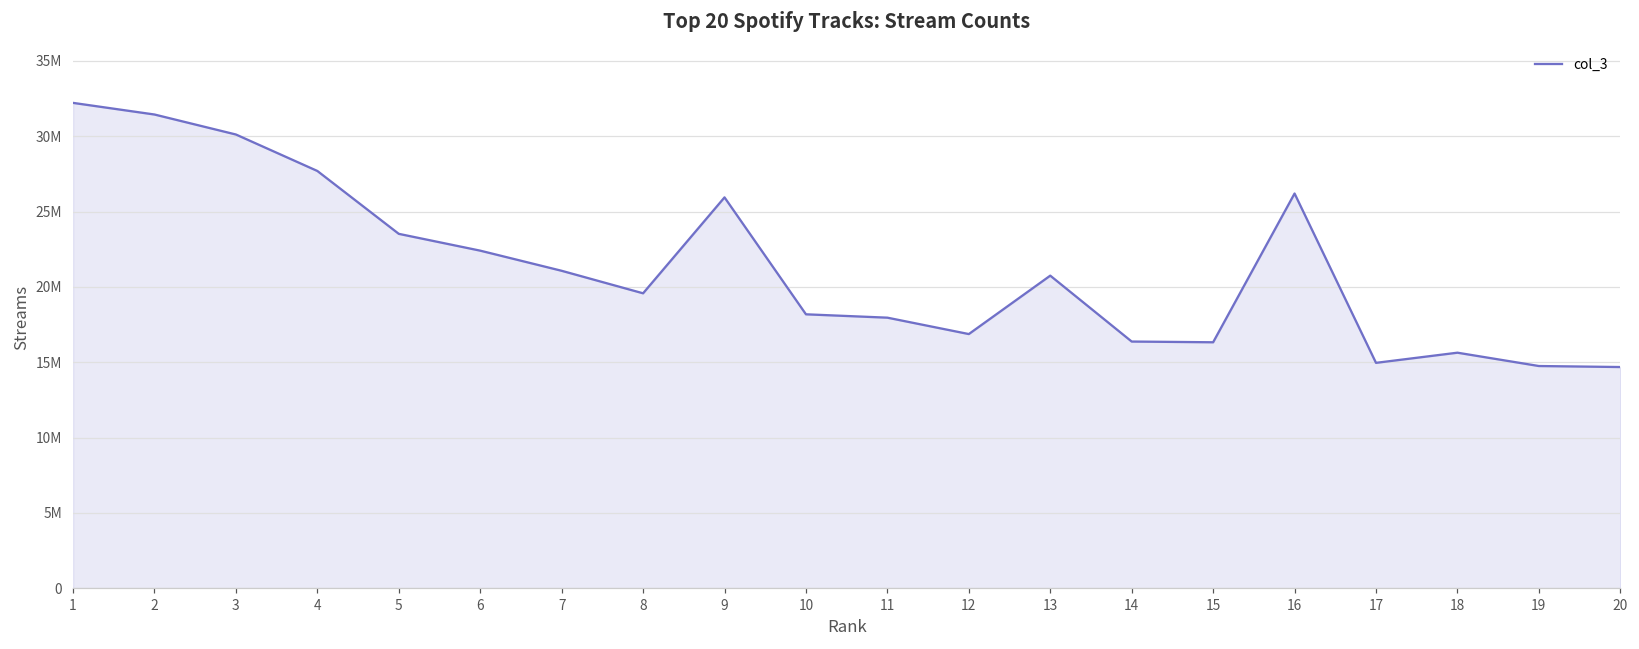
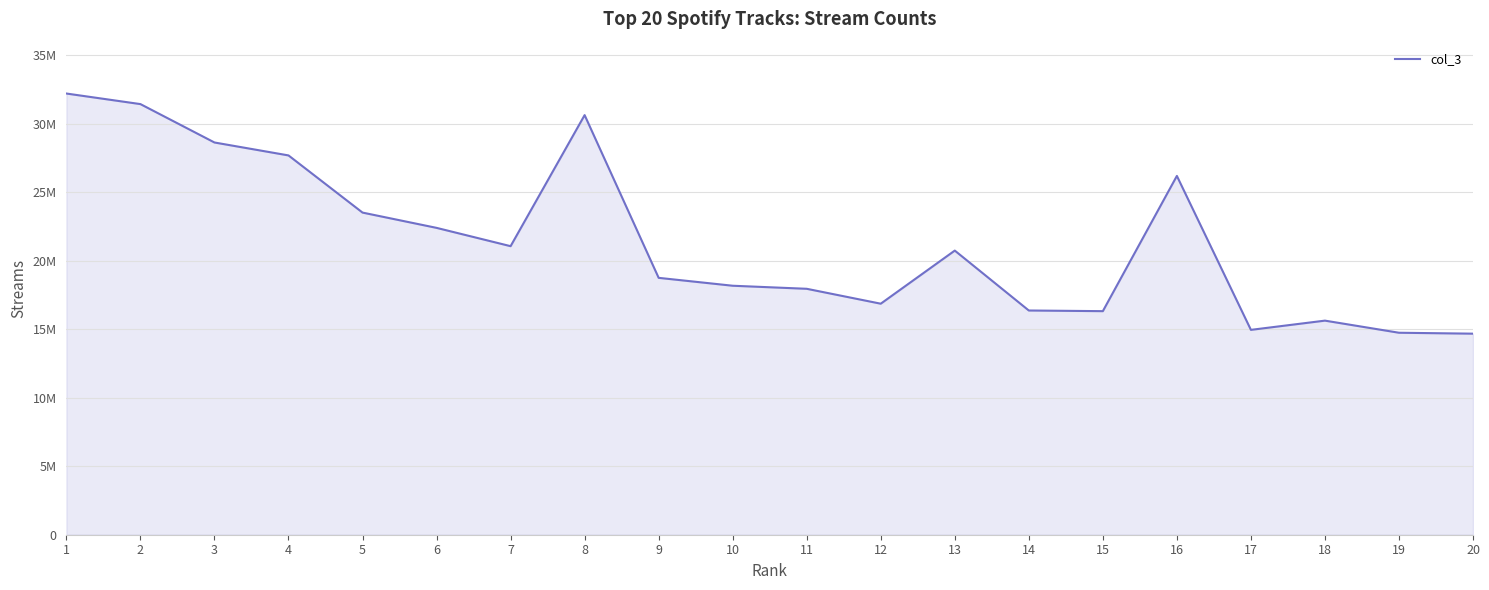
  {
    "1": 32200000,
    "2": 31400000,
-   "3": 30100000,
+   "3": 28600000,
    "4": 27700000,
    "5": 23500000,
    "6": 22400000,
    "7": 21100000,
-   "8": 19600000,
-   "9": 25900000,
+   "8": 30600000,
+   "9": 18800000,
    "10": 18200000,
    "11": 18000000,
    "12": 16900000,
    "13": 20700000,
    "14": 16400000,
    "15": 16300000,
    "16": 26200000,
    "17": 15000000,
    "18": 15600000,
    "19": 14700000,
    "20": 14700000
  }
